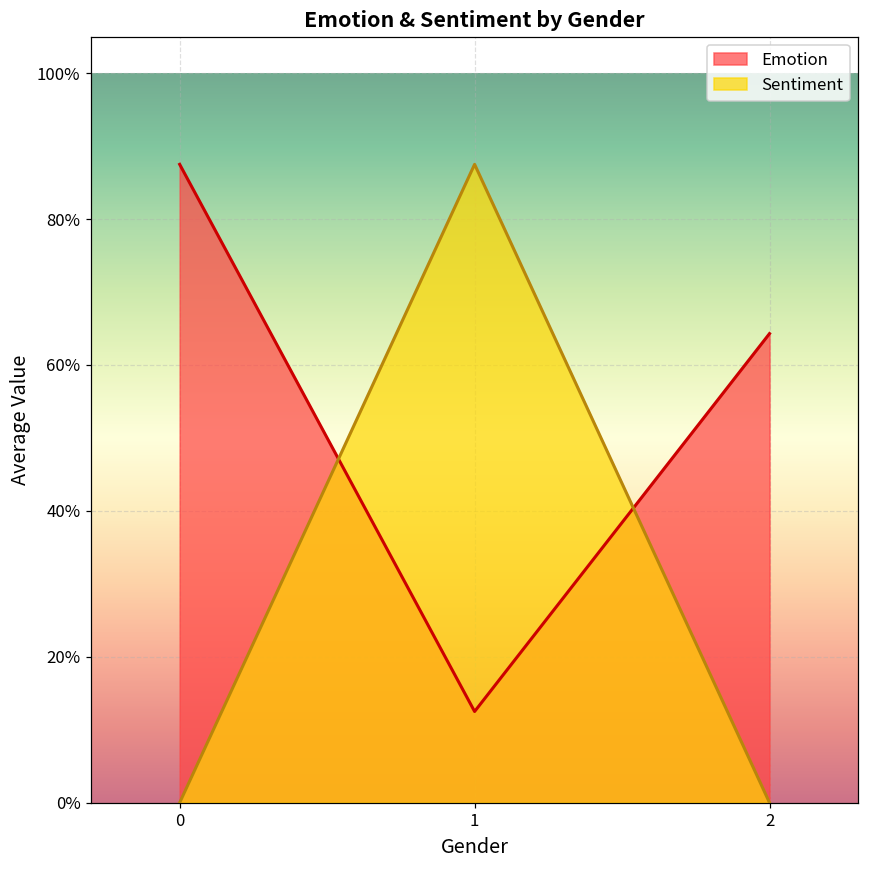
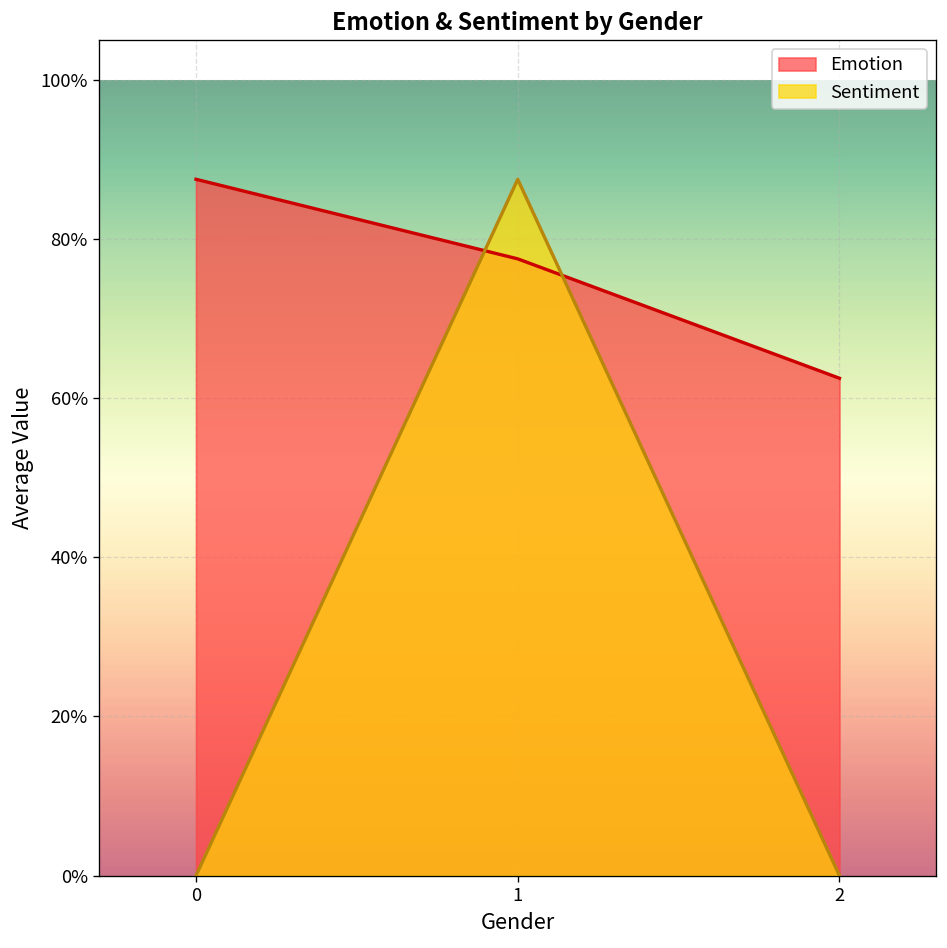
  {
    "Emotion": {
      "0": "88%",
-     "1": "13%",
-     "2": "64%"
+     "1": "78%",
+     "2": "63%"
    },
    "Sentiment": {
      "0": "0%",
      "1": "88%",
      "2": "0%"
    }
  }
